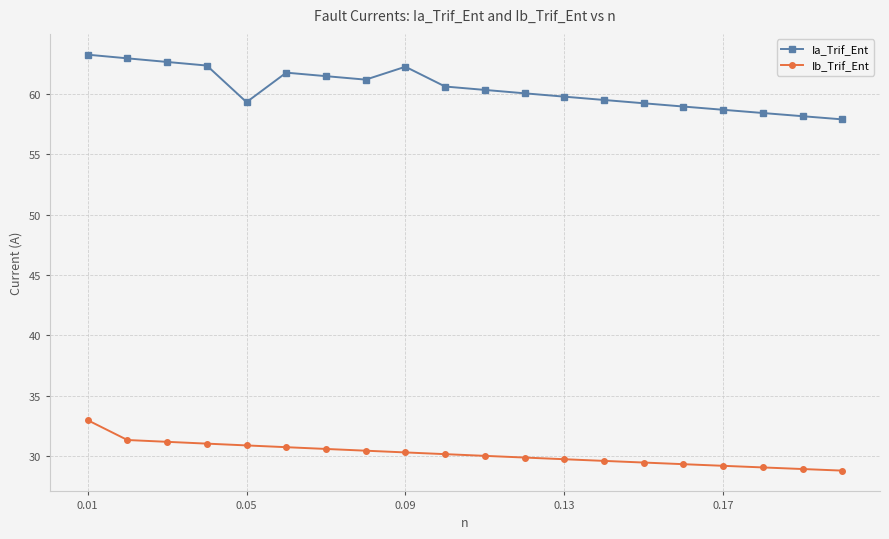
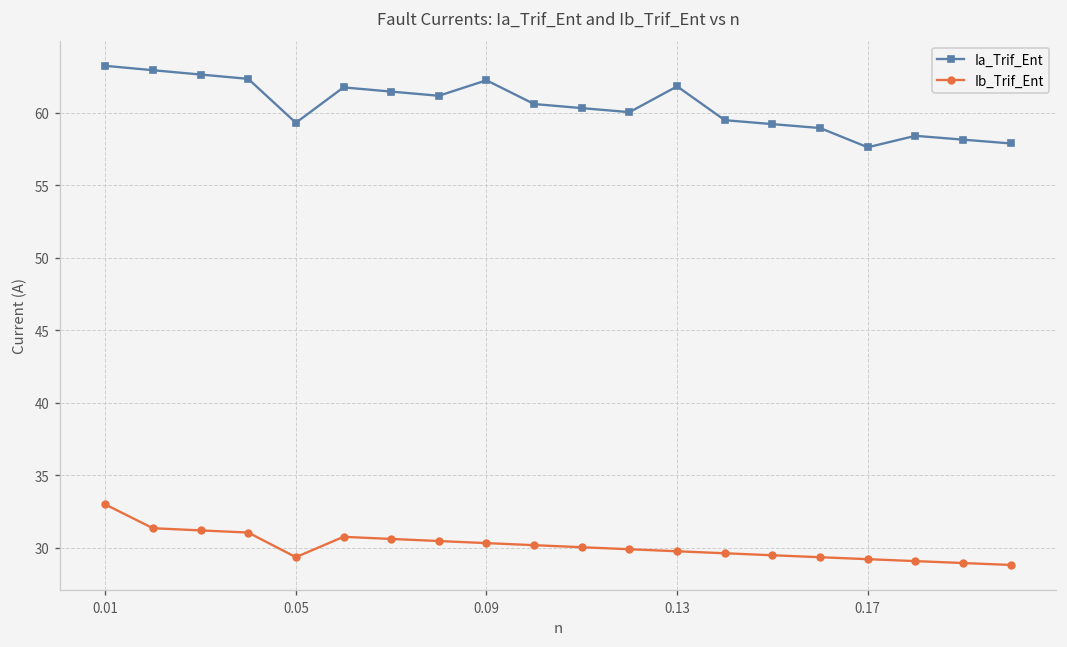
  {
    "Ia_Trif_Ent": {
      "0.01": 63.2,
      "0.05": 59.3,
      "0.09": 62.2,
-     "0.13": 59.8,
-     "0.17": 58.7
+     "0.13": 61.8,
+     "0.17": 57.6
    },
    "Ib_Trif_Ent": {
      "0.01": 33.0,
-     "0.05": 30.9,
+     "0.05": 29.3,
      "0.09": 30.3,
      "0.13": 29.7,
      "0.17": 29.2
    }
  }
